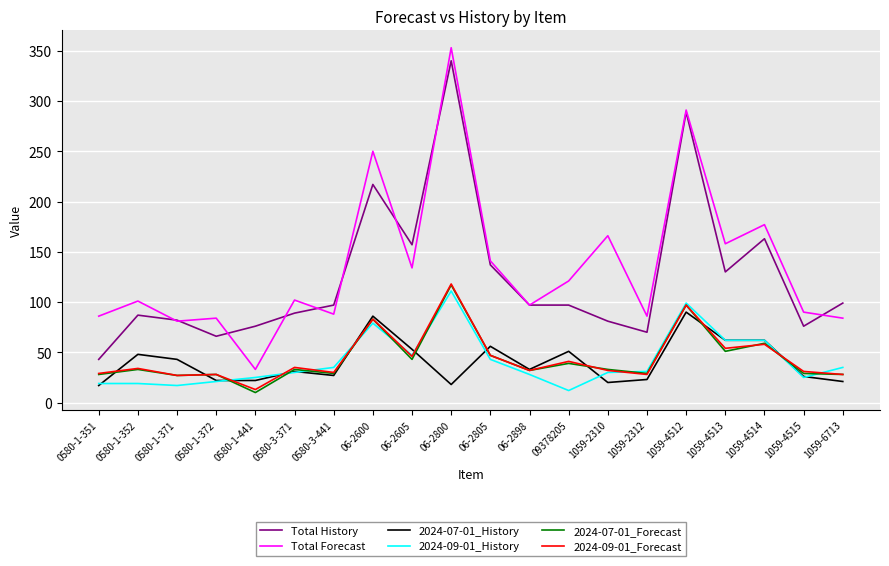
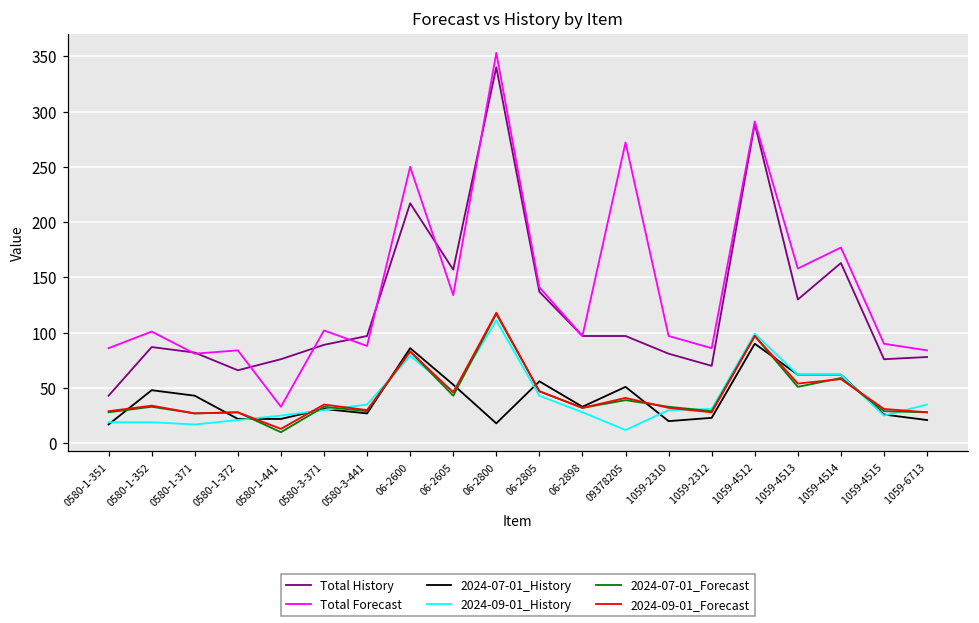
  {
    "Total History": {
      "0580-1-351": 43,
      "0580-1-352": 87,
      "0580-1-372": 66,
      "0580-1-441": 76,
      "0580-3-371": 89,
      "0580-3-441": 97,
      "06-2600": 217,
      "06-2605": 157,
      "06-2800": 340,
      "06-2805": 137,
      "09378205": 97,
      "1059-2310": 81,
      "1059-2312": 70,
      "1059-4513": 130,
      "1059-4514": 163,
      "1059-4515": 76,
-     "1059-6713": 99
+     "1059-6713": 78
    },
    "Total Forecast": {
      "0580-1-351": 86,
      "0580-1-352": 101,
      "0580-1-372": 84,
      "0580-1-441": 33,
      "0580-3-371": 102,
      "0580-3-441": 88,
      "06-2600": 250,
      "06-2605": 134,
      "06-2800": 353,
      "06-2805": 141,
-     "09378205": 121,
-     "1059-2310": 166,
+     "09378205": 272,
+     "1059-2310": 97,
      "1059-2312": 86,
      "1059-4513": 158,
      "1059-4514": 177,
      "1059-4515": 90,
      "1059-6713": 84
    },
    "2024-07-01_History": {
      "0580-1-352": 48,
      "0580-1-371": 43,
      "0580-1-441": 22,
      "06-2600": 86,
      "06-2605": 53,
      "06-2800": 18,
      "06-2805": 56,
      "09378205": 51,
      "1059-2310": 20,
      "1059-2312": 23,
      "1059-4512": 90,
      "1059-6713": 21
    },
    "2024-09-01_History": {
      "0580-1-352": 19,
      "0580-1-371": 17,
      "0580-1-441": 25,
      "0580-3-441": 35,
      "06-2600": 79,
      "06-2800": 111,
      "06-2805": 43,
      "06-2898": 28,
      "09378205": 12,
      "1059-6713": 35
    },
    "2024-07-01_Forecast": {
      "0580-1-441": 10,
      "06-2605": 43,
      "1059-4513": 51
    },
    "2024-09-01_Forecast": {
      "0580-1-441": 13,
      "1059-4513": 54
    }
  }
